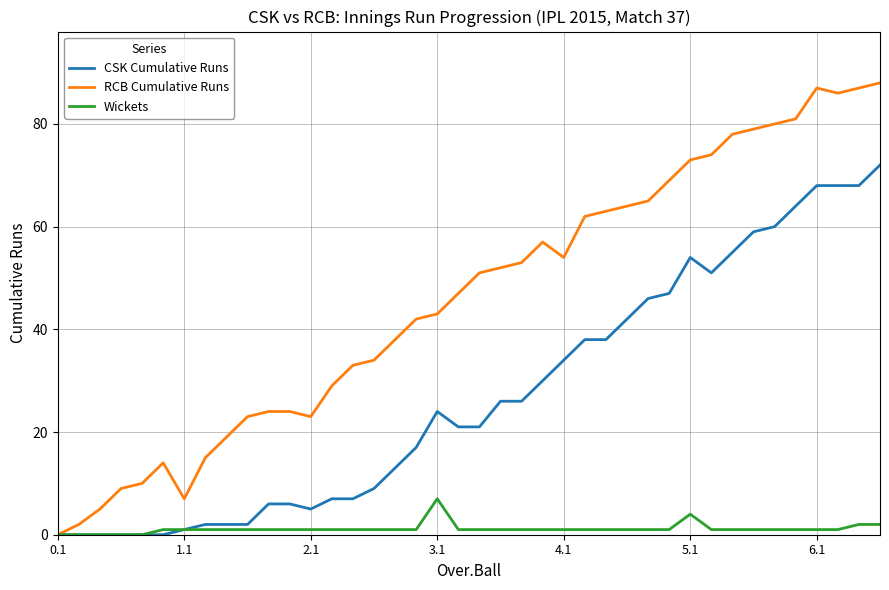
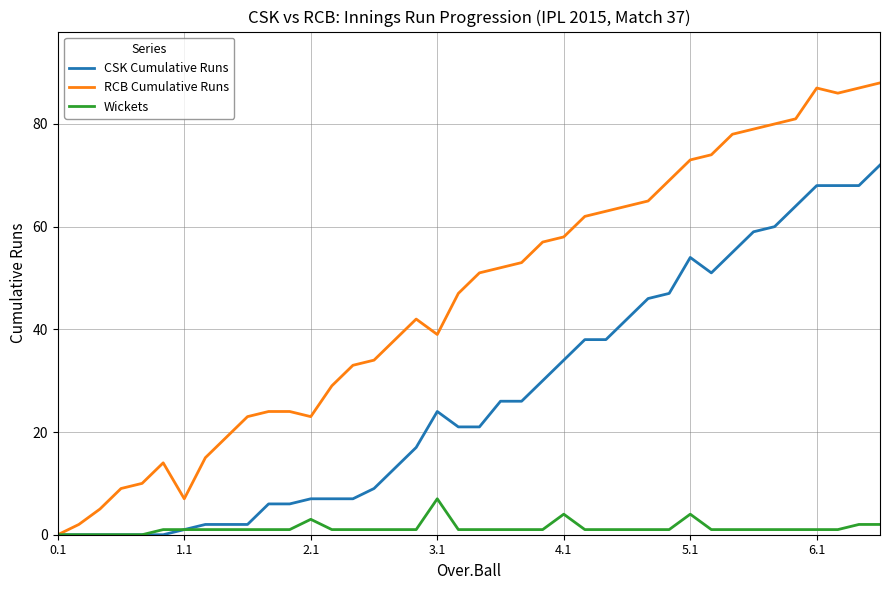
  {
    "CSK Cumulative Runs": {
-     "2.1": 5,
+     "2.1": 7,
      "3.1": 24,
      "4.1": 34,
      "5.1": 54,
      "6.1": 68
    },
    "RCB Cumulative Runs": {
      "1.1": 7,
      "2.1": 23,
-     "3.1": 43,
-     "4.1": 54,
+     "3.1": 39,
+     "4.1": 58,
      "5.1": 73,
      "6.1": 87
    },
    "Wickets": {
-     "2.1": 1,
+     "2.1": 3,
      "3.1": 7,
-     "4.1": 1,
+     "4.1": 4,
      "5.1": 4,
      "6.1": 1
    }
  }
